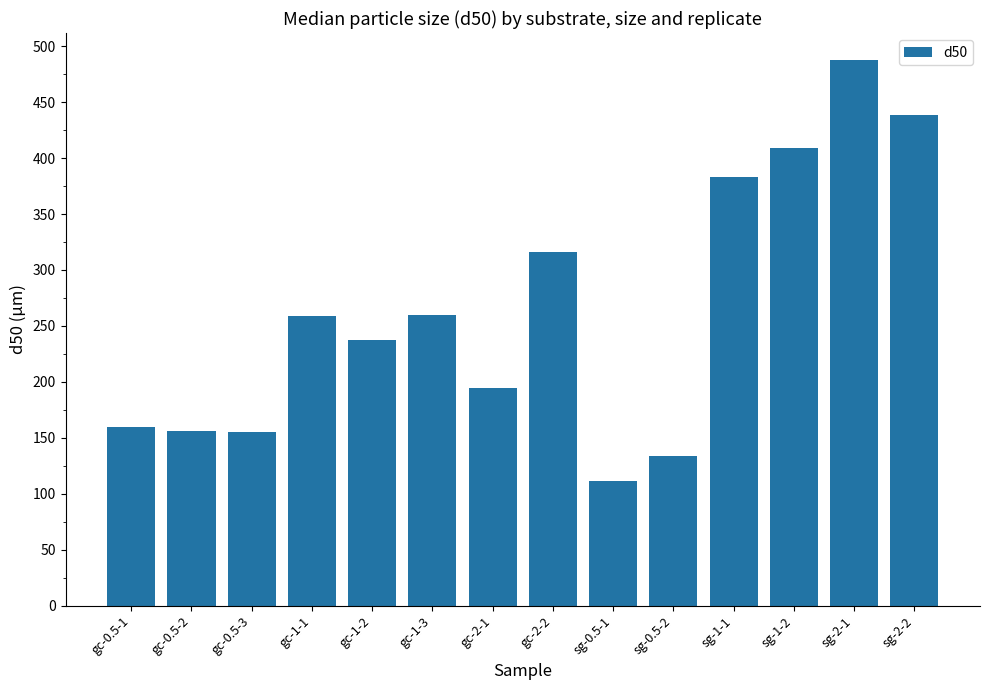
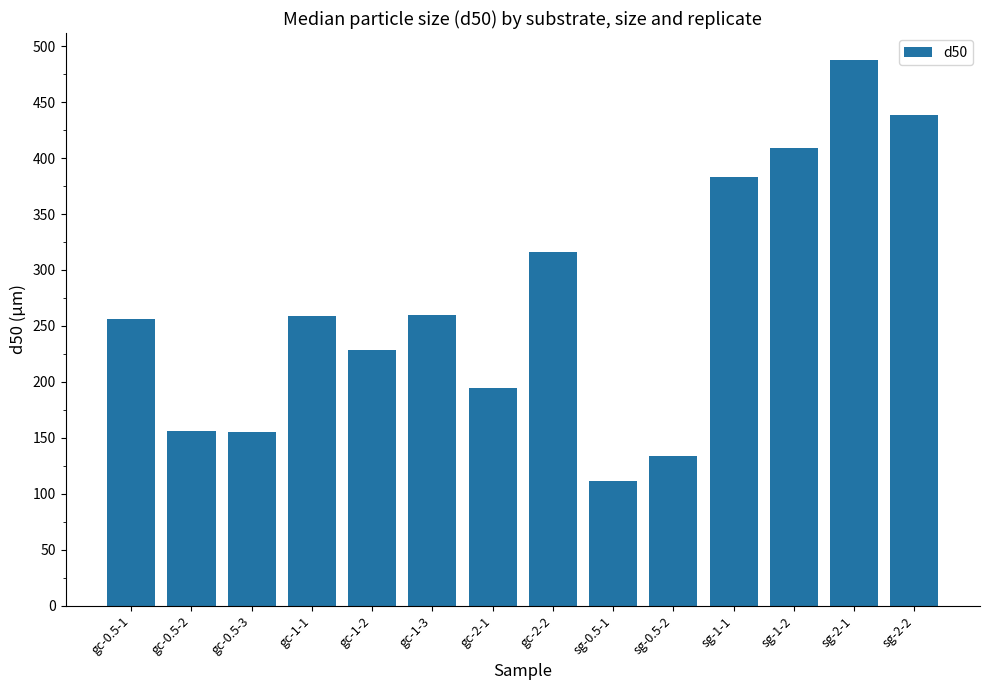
  {
-   "gc-0.5-1": 160,
+   "gc-0.5-1": 256,
    "gc-0.5-2": 156,
    "gc-0.5-3": 155,
    "gc-1-1": 259,
-   "gc-1-2": 238,
+   "gc-1-2": 228,
    "gc-1-3": 260,
    "gc-2-1": 194,
    "gc-2-2": 316,
    "sg-0.5-1": 112,
    "sg-0.5-2": 134,
    "sg-1-1": 383,
    "sg-1-2": 409,
    "sg-2-1": 487,
    "sg-2-2": 439
  }
